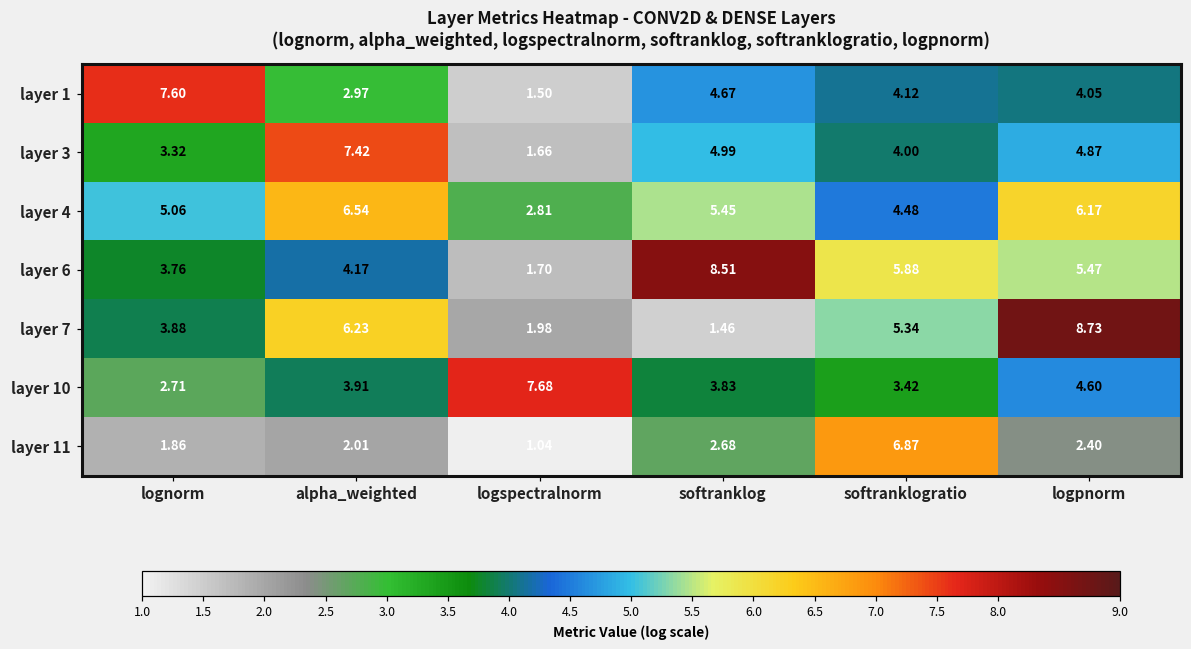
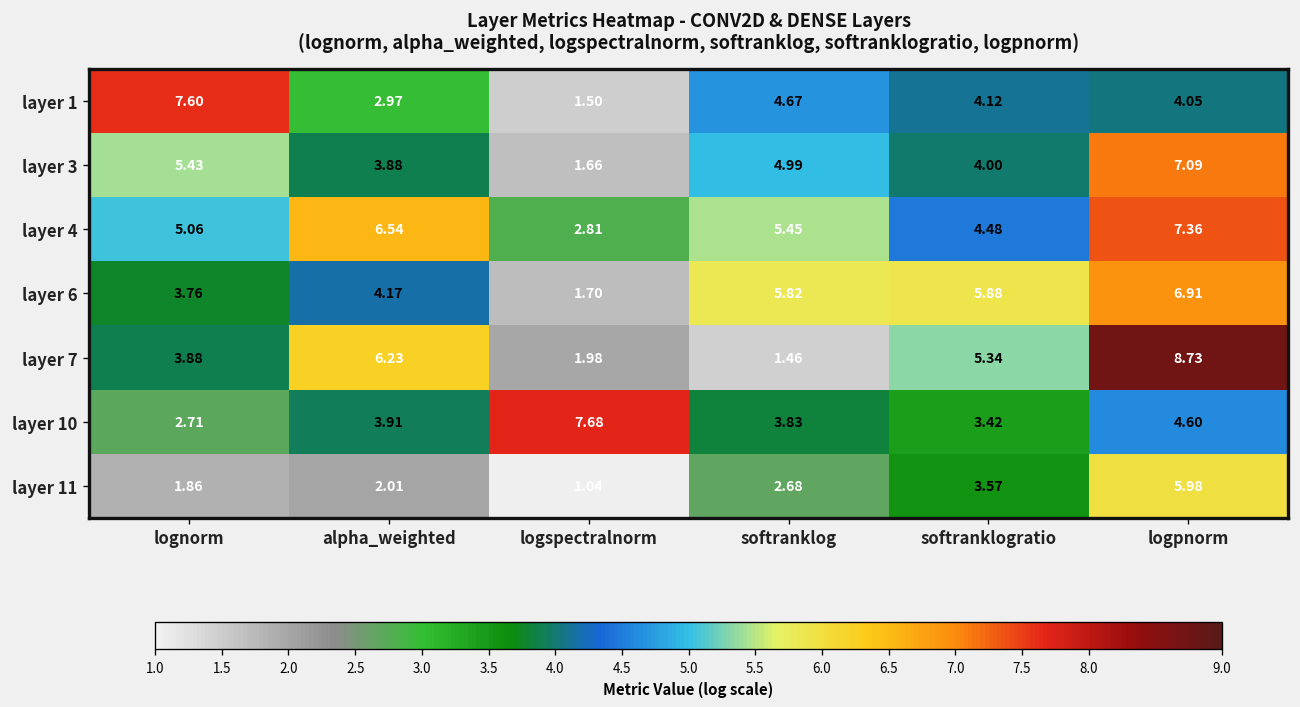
  {
    "layer 1": {
      "lognorm": 7.60,
      "alpha_weighted": 2.97,
      "logspectralnorm": 1.50,
      "softranklog": 4.67,
      "softranklogratio": 4.12,
      "logpnorm": 4.05
    },
    "layer 3": {
-     "lognorm": 3.32,
-     "alpha_weighted": 7.42,
+     "lognorm": 5.43,
+     "alpha_weighted": 3.88,
      "logspectralnorm": 1.66,
      "softranklog": 4.99,
      "softranklogratio": 4.00,
-     "logpnorm": 4.87
+     "logpnorm": 7.09
    },
    "layer 4": {
      "lognorm": 5.06,
      "alpha_weighted": 6.54,
      "logspectralnorm": 2.81,
      "softranklog": 5.45,
      "softranklogratio": 4.48,
-     "logpnorm": 6.17
+     "logpnorm": 7.36
    },
    "layer 6": {
      "lognorm": 3.76,
      "alpha_weighted": 4.17,
      "logspectralnorm": 1.70,
-     "softranklog": 8.51,
+     "softranklog": 5.82,
      "softranklogratio": 5.88,
-     "logpnorm": 5.47
+     "logpnorm": 6.91
    },
    "layer 7": {
      "lognorm": 3.88,
      "alpha_weighted": 6.23,
      "logspectralnorm": 1.98,
      "softranklogratio": 5.34,
      "logpnorm": 8.73
    },
    "layer 10": {
      "lognorm": 2.71,
      "alpha_weighted": 3.91,
      "logspectralnorm": 7.68,
      "softranklog": 3.83,
      "softranklogratio": 3.42,
      "logpnorm": 4.60
    },
    "layer 11": {
      "lognorm": 1.86,
      "alpha_weighted": 2.01,
      "softranklog": 2.68,
-     "softranklogratio": 6.87,
-     "logpnorm": 2.40
+     "softranklogratio": 3.57,
+     "logpnorm": 5.98
    }
  }
